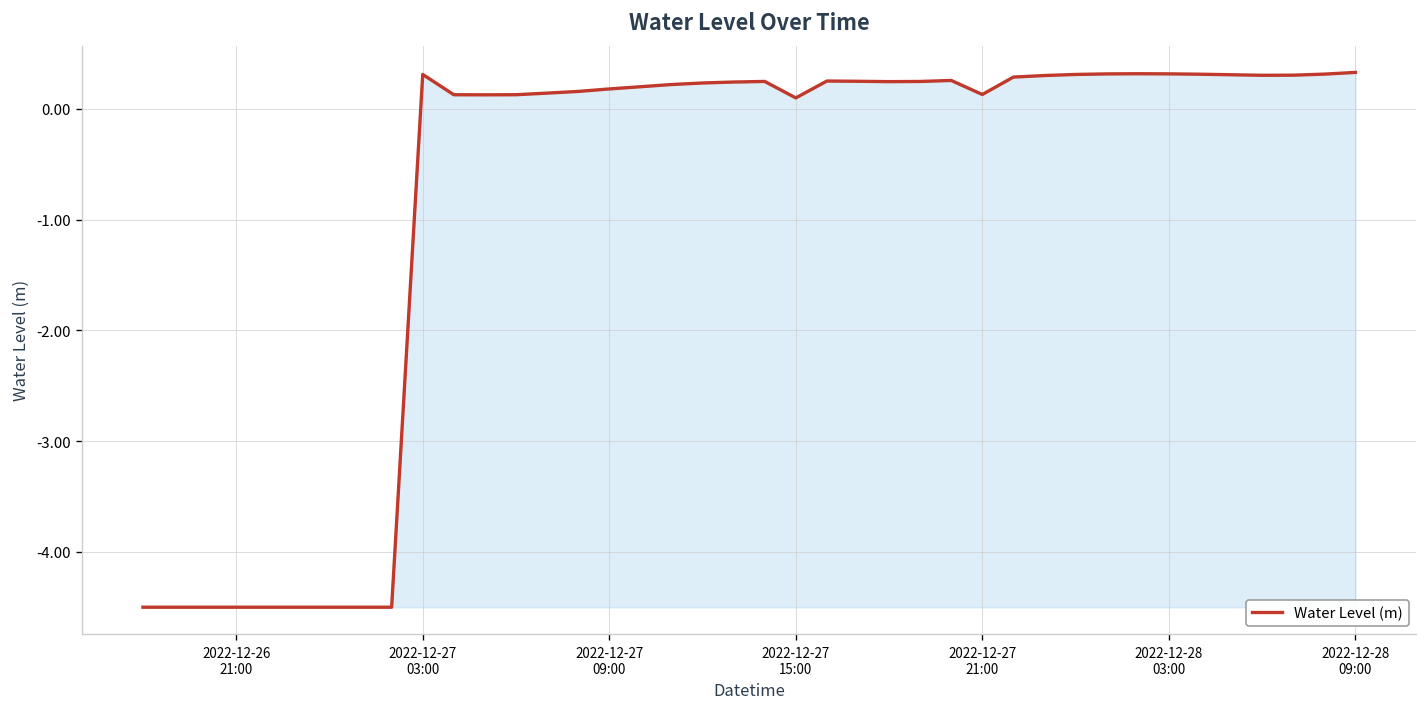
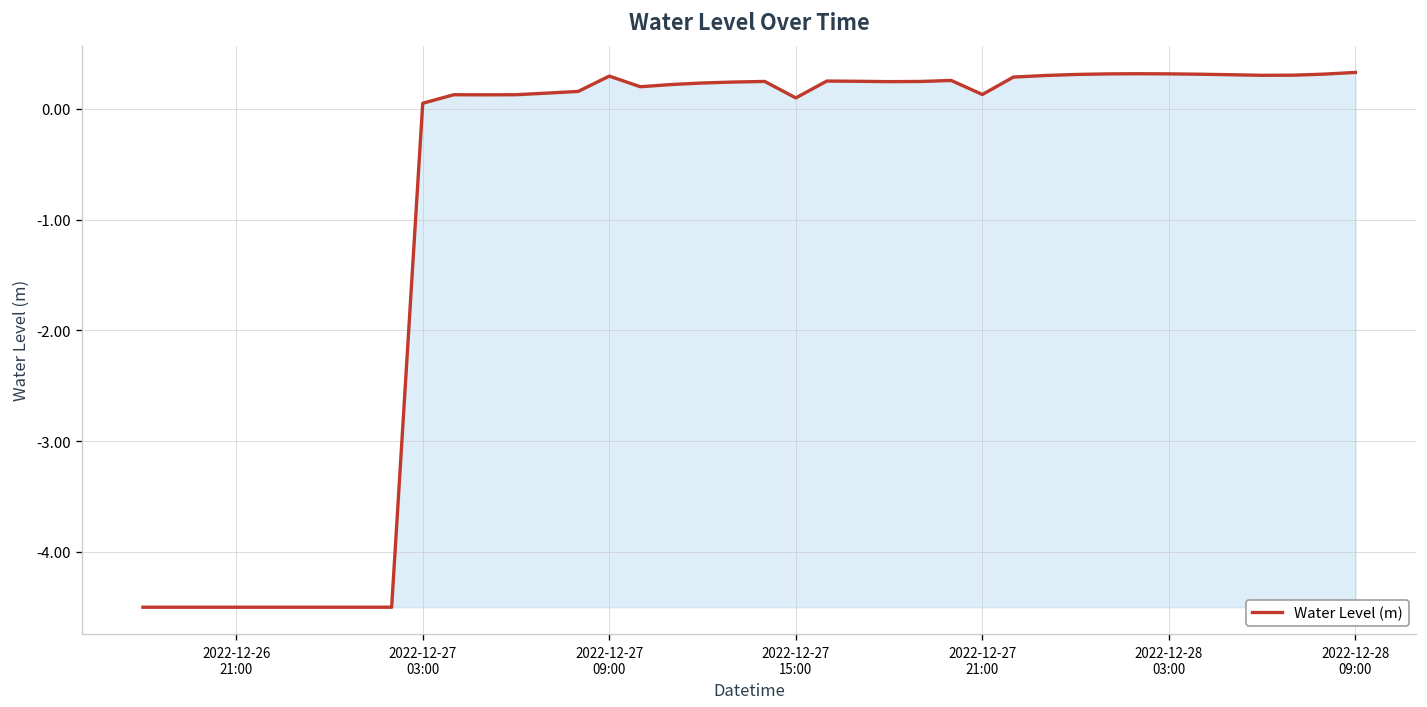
  {
    "2022-12-26 21:00": -4.5,
-   "2022-12-27 03:00": 0.3,
-   "2022-12-27 09:00": 0.2,
+   "2022-12-27 03:00": 0.1,
+   "2022-12-27 09:00": 0.3,
    "2022-12-27 15:00": 0.1,
    "2022-12-27 21:00": 0.1,
    "2022-12-28 03:00": 0.3,
    "2022-12-28 09:00": 0.3
  }
